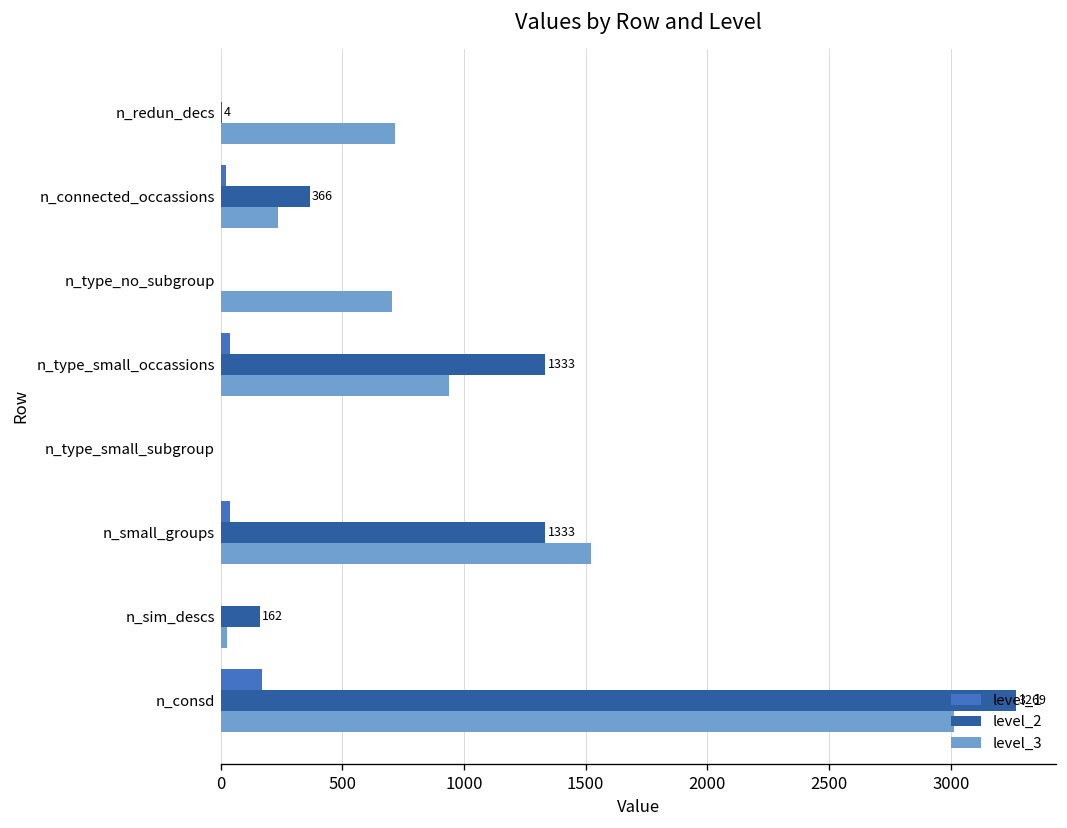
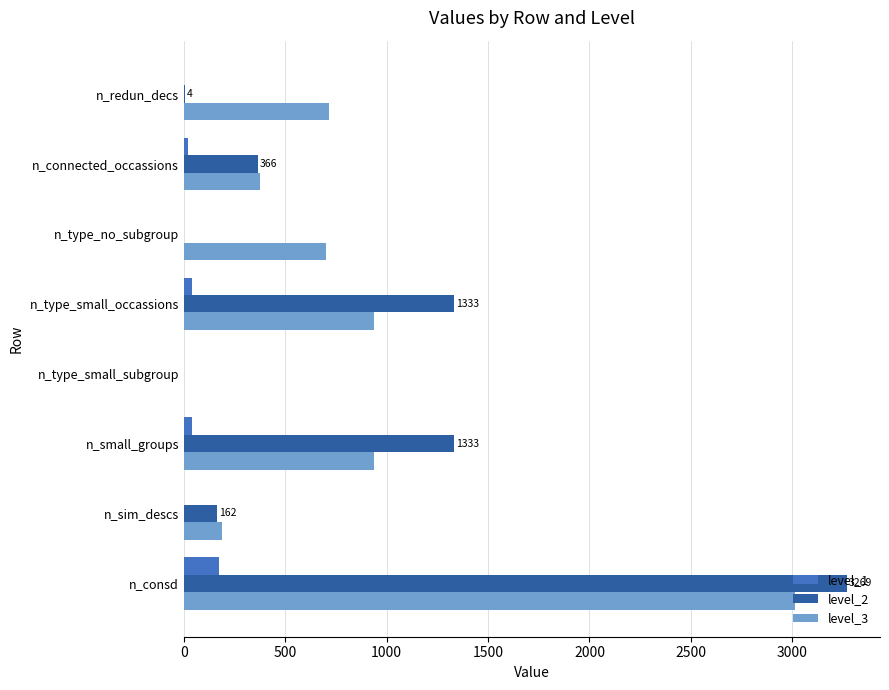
  {
    "level_3": {
      "n_redun_decs": 720,
-     "n_connected_occassions": 240,
+     "n_connected_occassions": 380,
      "n_type_no_subgroup": 700,
      "n_type_small_occassions": 940,
      "n_type_small_subgroup": 0,
-     "n_small_groups": 1520,
-     "n_sim_descs": 30,
+     "n_small_groups": 940,
+     "n_sim_descs": 190,
      "n_consd": 3020
    }
  }
